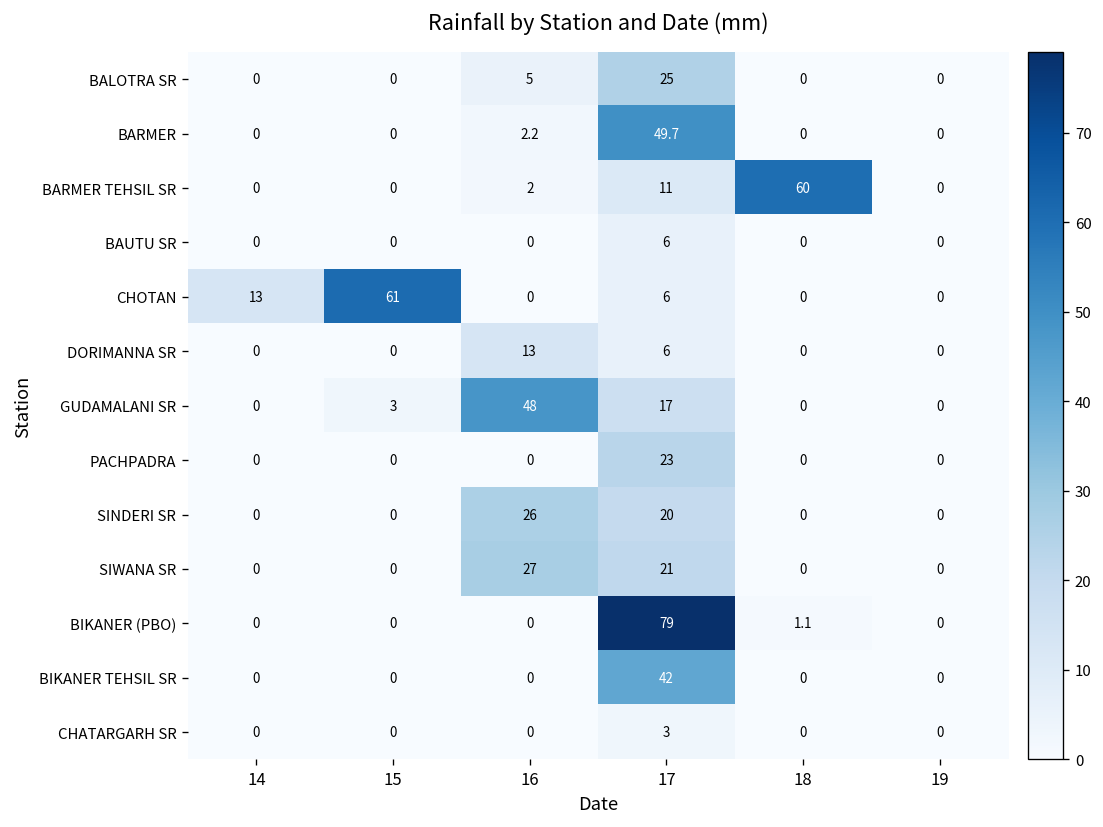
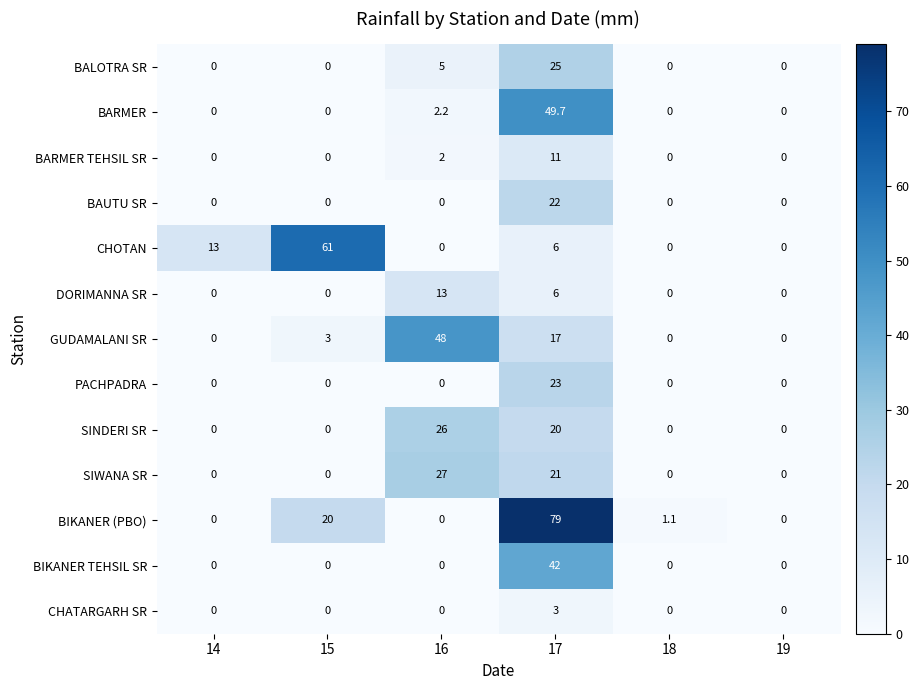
  {
    "BALOTRA SR": {
      "14": 0,
      "15": 0,
      "16": 5,
      "17": 25,
      "18": 0,
      "19": 0
    },
    "BARMER": {
      "14": 0,
      "15": 0,
      "16": 2.2,
      "17": 49.7,
      "18": 0,
      "19": 0
    },
    "BARMER TEHSIL SR": {
      "14": 0,
      "15": 0,
      "16": 2,
      "17": 11,
-     "18": 60,
+     "18": 0,
      "19": 0
    },
    "BAUTU SR": {
      "14": 0,
      "15": 0,
      "16": 0,
-     "17": 6,
+     "17": 22,
      "18": 0,
      "19": 0
    },
    "CHOTAN": {
      "14": 13,
      "15": 61,
      "16": 0,
      "17": 6,
      "18": 0,
      "19": 0
    },
    "DORIMANNA SR": {
      "14": 0,
      "15": 0,
      "16": 13,
      "17": 6,
      "18": 0,
      "19": 0
    },
    "GUDAMALANI SR": {
      "14": 0,
      "15": 3,
      "16": 48,
      "17": 17,
      "18": 0,
      "19": 0
    },
    "PACHPADRA": {
      "14": 0,
      "15": 0,
      "16": 0,
      "17": 23,
      "18": 0,
      "19": 0
    },
    "SINDERI SR": {
      "14": 0,
      "15": 0,
      "16": 26,
      "17": 20,
      "18": 0,
      "19": 0
    },
    "SIWANA SR": {
      "14": 0,
      "15": 0,
      "16": 27,
      "17": 21,
      "18": 0,
      "19": 0
    },
    "BIKANER (PBO)": {
      "14": 0,
-     "15": 0,
+     "15": 20,
      "16": 0,
      "17": 79,
      "18": 1.1,
      "19": 0
    },
    "BIKANER TEHSIL SR": {
      "14": 0,
      "15": 0,
      "16": 0,
      "17": 42,
      "18": 0,
      "19": 0
    },
    "CHATARGARH SR": {
      "14": 0,
      "15": 0,
      "16": 0,
      "17": 3,
      "18": 0,
      "19": 0
    }
  }
